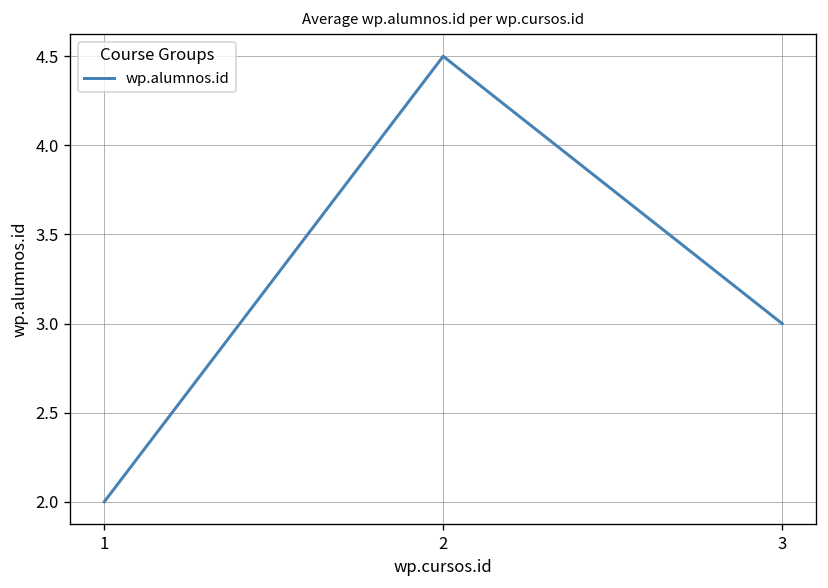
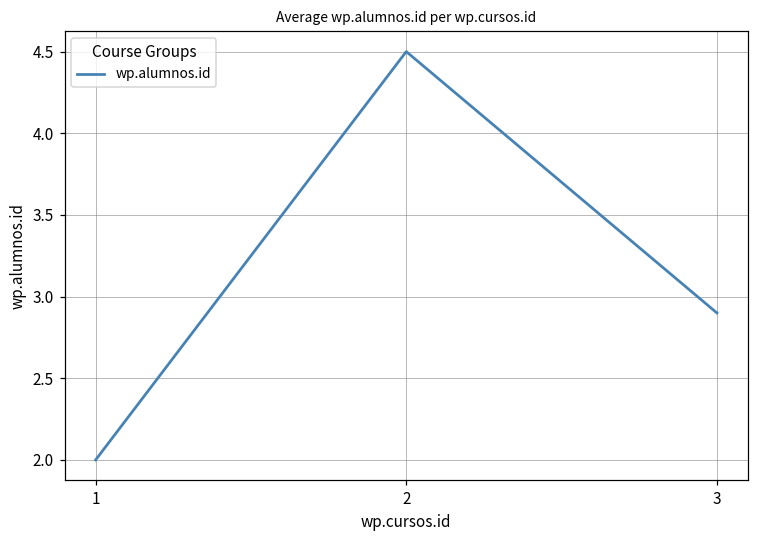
  {
    "1": 2.0,
    "2": 4.5,
-   "3": 3.0
+   "3": 2.9
  }
